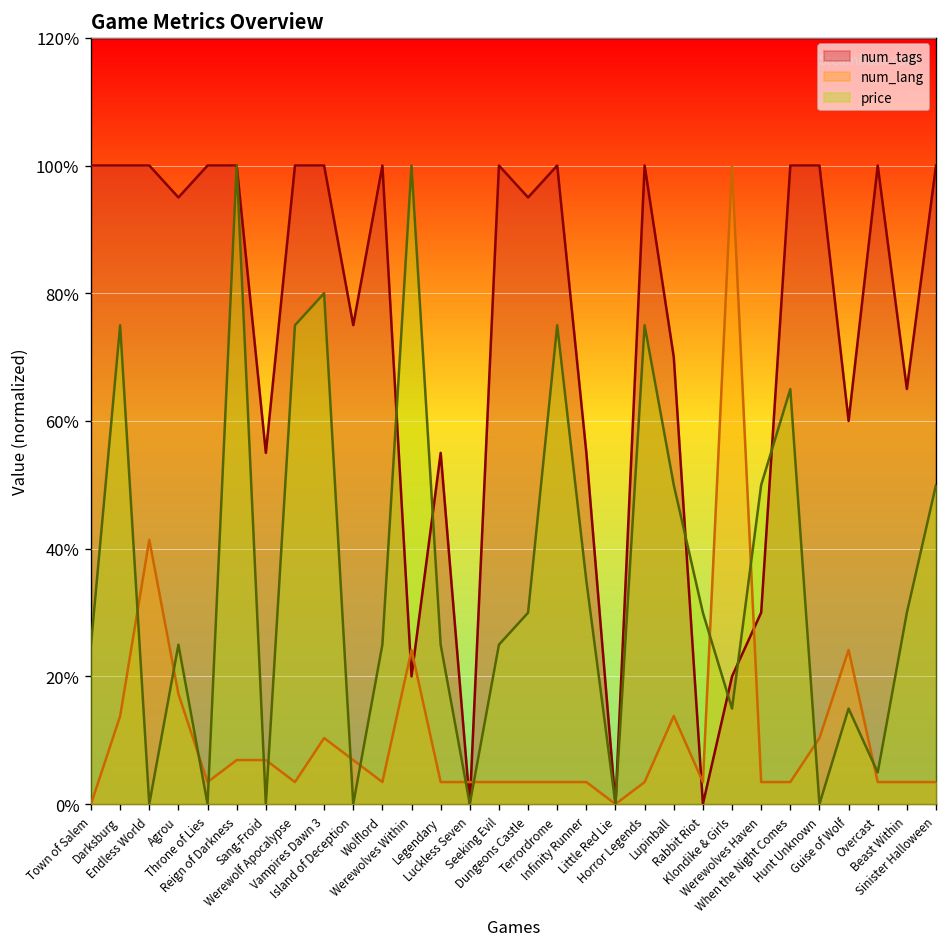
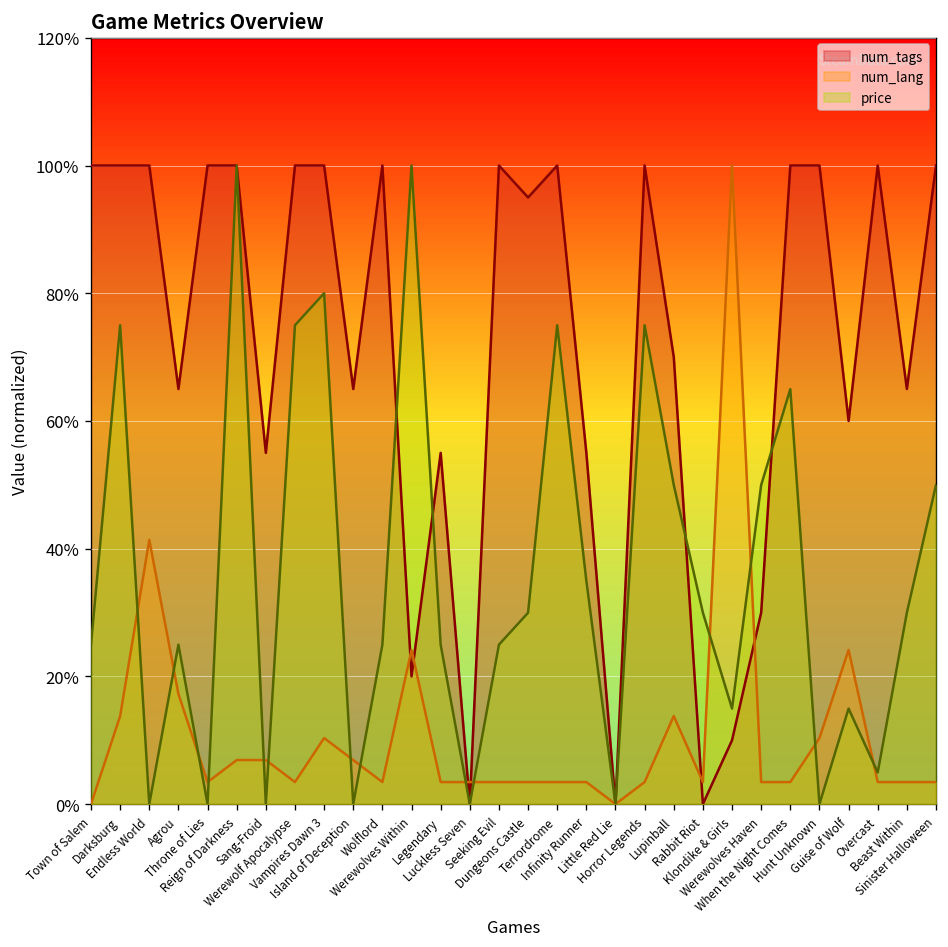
  {
    "num_tags": {
      "Town of Salem": "100%",
      "Darksburg": "100%",
      "Endless World": "100%",
-     "Agrou": "95%",
+     "Agrou": "65%",
      "Throne of Lies": "100%",
      "Sang-Froid": "55%",
      "Werewolf Apocalypse": "100%",
      "Vampires Dawn 3": "100%",
-     "Island of Deception": "75%",
+     "Island of Deception": "65%",
      "Wolflord": "100%",
      "Werewolves Within": "20%",
      "Legendary": "55%",
      "Seeking Evil": "100%",
      "Dungeons Castle": "95%",
      "Terrordrome": "100%",
      "Infinity Runner": "55%",
      "Horror Legends": "100%",
      "Lupinball": "70%",
      "Rabbit Riot": "0%",
-     "Klondike & Girls": "20%",
+     "Klondike & Girls": "10%",
      "Werewolves Haven": "30%",
      "When the Night Comes": "100%",
      "Hunt Unknown": "100%",
      "Guise of Wolf": "60%",
      "Overcast": "100%",
      "Beast Within": "65%",
      "Sinister Halloween": "100%"
    }
  }
